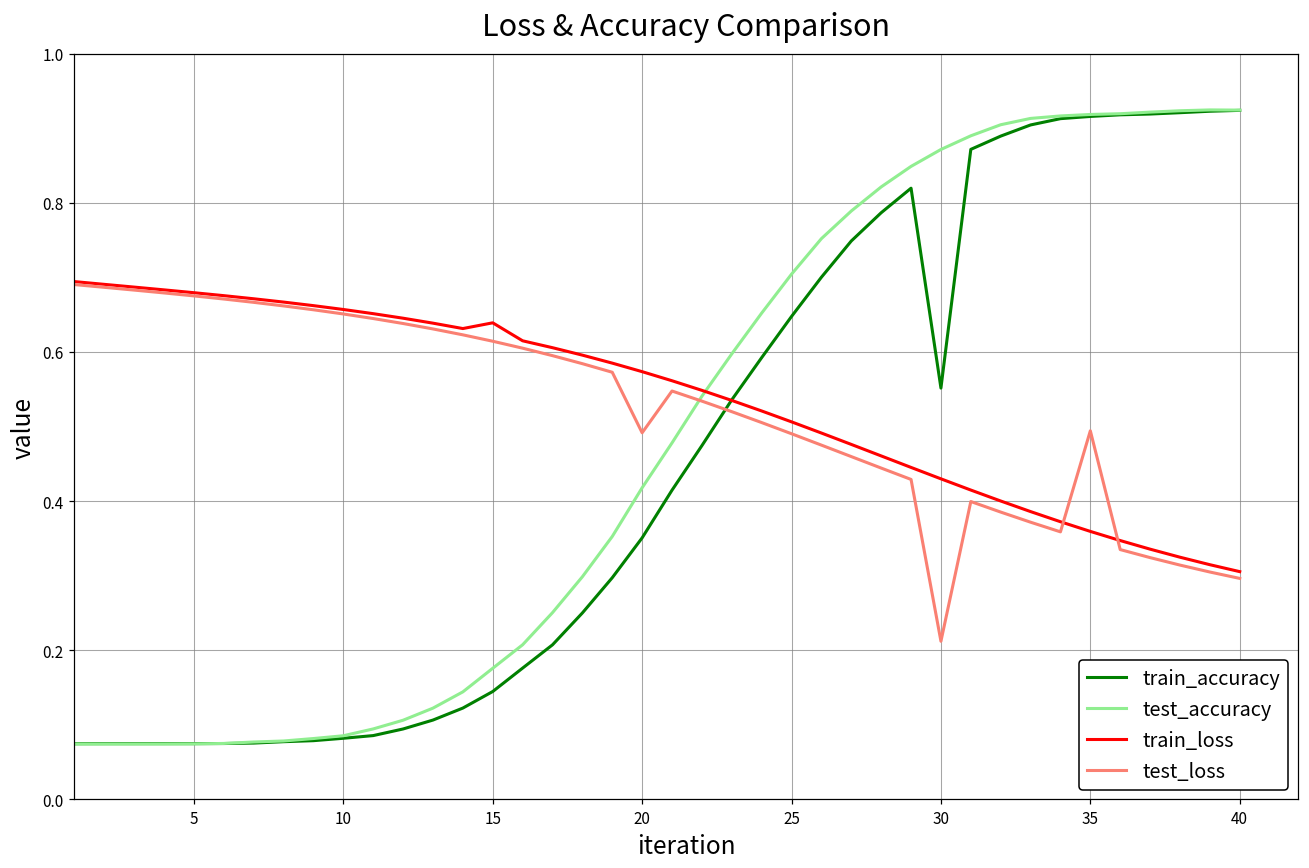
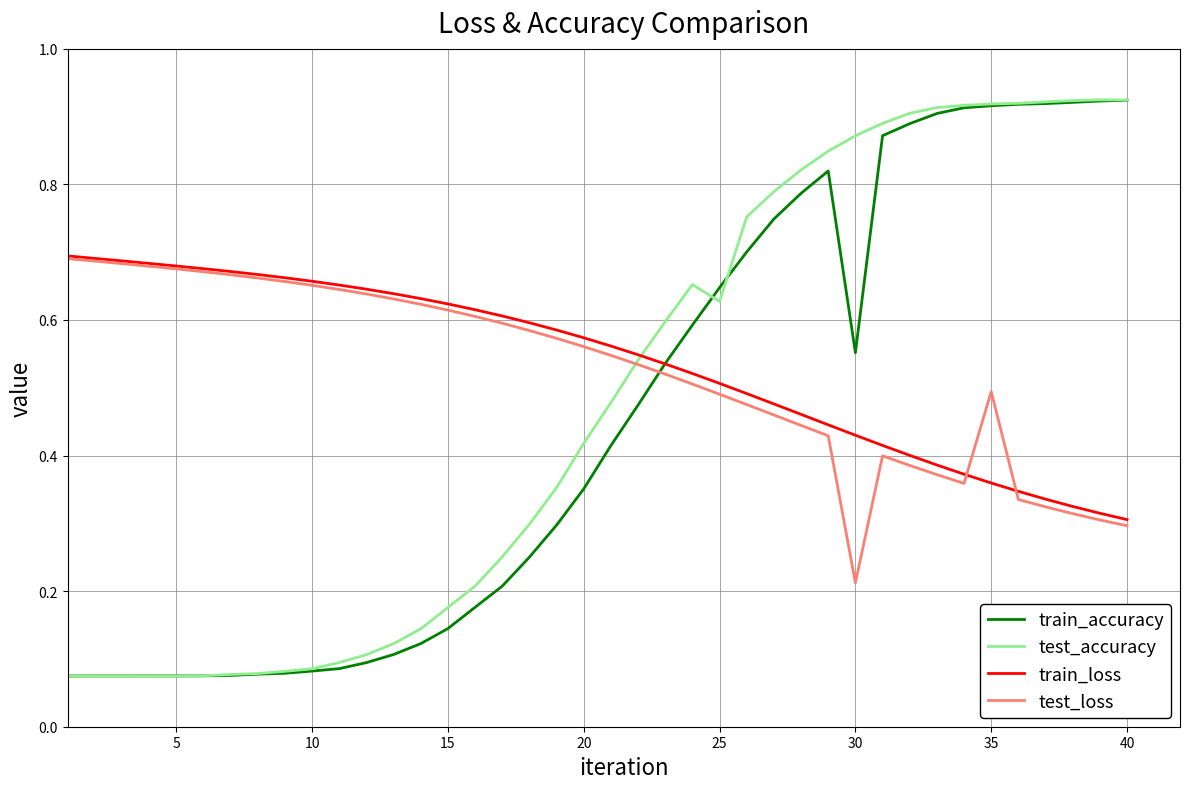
  {
    "train_accuracy": {
      "15": 0.14,
      "20": 0.35,
      "25": 0.65,
      "30": 0.55
    },
    "test_accuracy": {
      "15": 0.18,
      "20": 0.42,
-     "25": 0.70,
+     "25": 0.63,
      "30": 0.87
    },
    "train_loss": {
      "5": 0.68,
      "10": 0.66,
-     "15": 0.64,
+     "15": 0.62,
      "20": 0.57,
      "25": 0.51,
      "30": 0.43,
      "35": 0.36,
      "40": 0.31
    },
    "test_loss": {
      "5": 0.68,
      "10": 0.65,
      "15": 0.61,
-     "20": 0.49,
+     "20": 0.56,
      "25": 0.49,
      "30": 0.21,
      "35": 0.49,
      "40": 0.30
    }
  }
